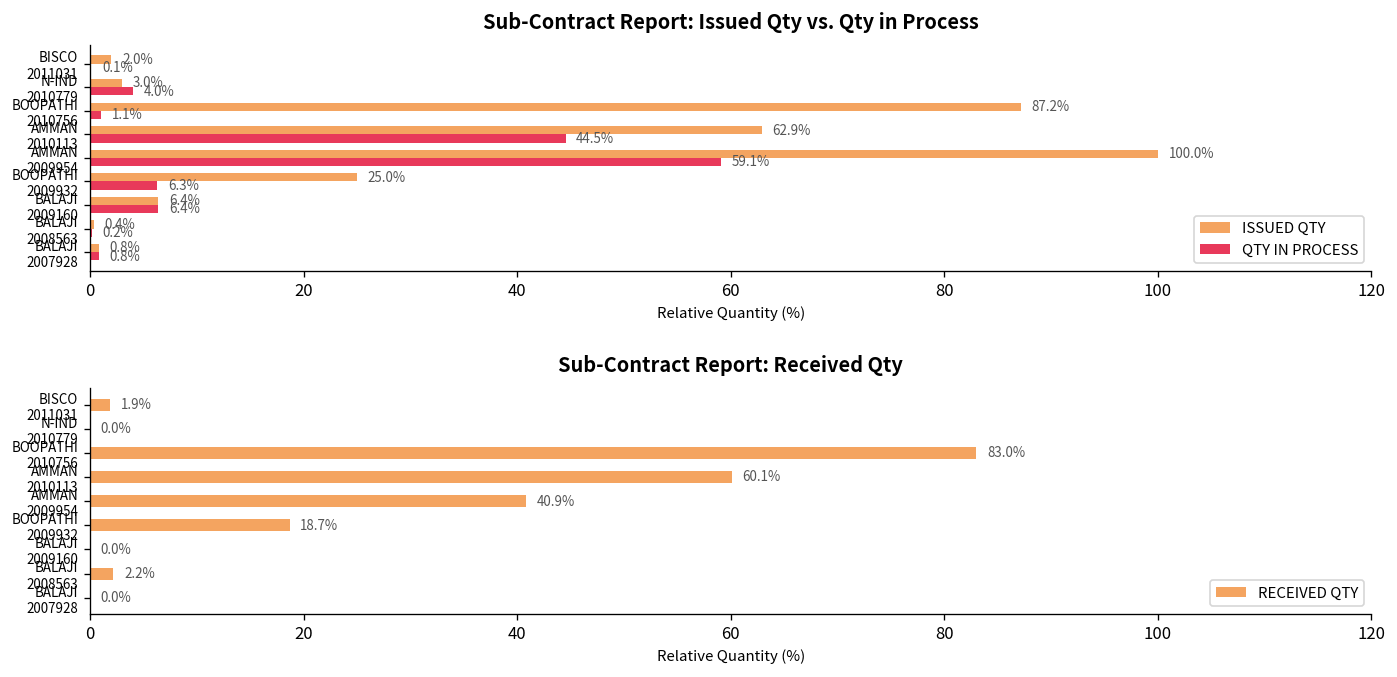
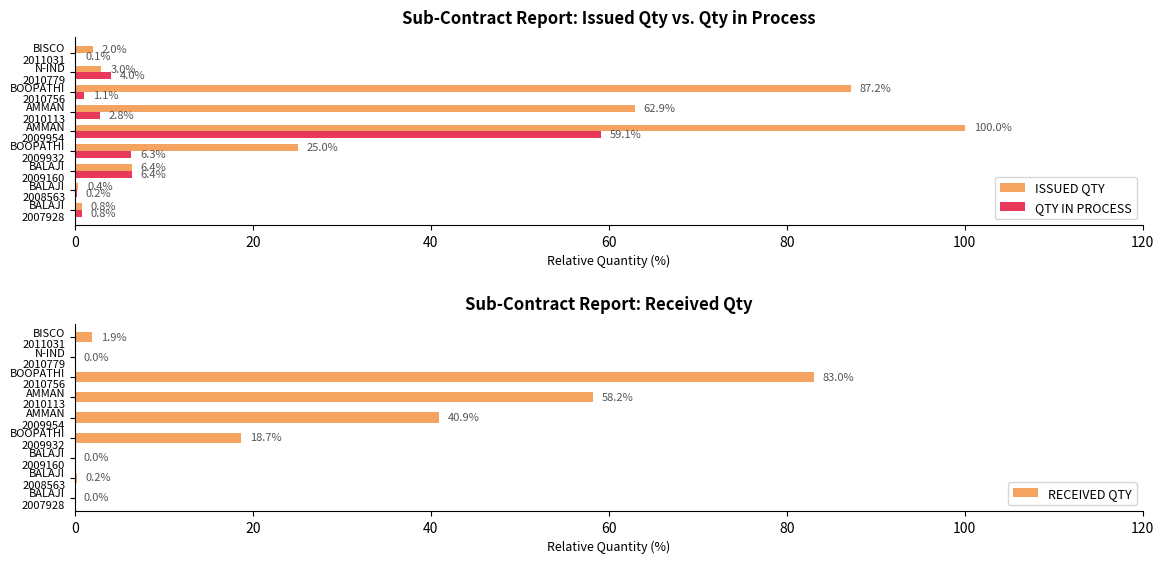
  {
    "Sub-Contract Report: Issued Qty vs. Qty in Process": {
      "ISSUED QTY": {
        "BISCO 2011031": "2.0%",
        "BOOPATHI 2010756": "87.2%",
        "AMMAN 2010113": "62.9%",
        "AMMAN 2009954": "100.0%",
        "BOOPATHI 2009932": "25.0%"
      },
      "QTY IN PROCESS": {
        "BISCO 2011031": "0.1%",
        "BOOPATHI 2010756": "1.1%",
-       "AMMAN 2010113": "44.5%",
+       "AMMAN 2010113": "2.8%",
        "AMMAN 2009954": "59.1%",
        "BOOPATHI 2009932": "6.3%"
      }
    },
    "Sub-Contract Report: Received Qty": {
      "BISCO 2011031": "1.9%",
      "N-IND 2010779": "0.0%",
      "BOOPATHI 2010756": "83.0%",
-     "AMMAN 2010113": "60.1%",
+     "AMMAN 2010113": "58.2%",
      "AMMAN 2009954": "40.9%",
      "BOOPATHI 2009932": "18.7%",
      "BALAJI 2009160": "0.0%",
-     "BALAJI 2008563": "2.2%",
+     "BALAJI 2008563": "0.2%",
      "BALAJI 2007928": "0.0%"
    }
  }
